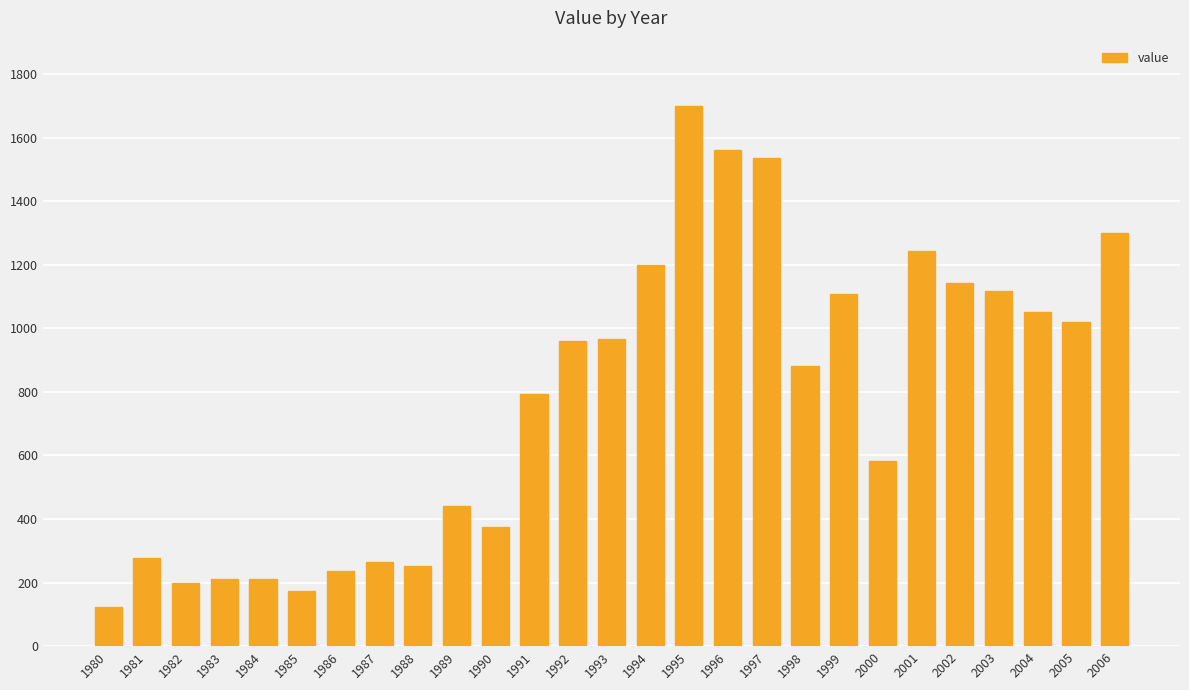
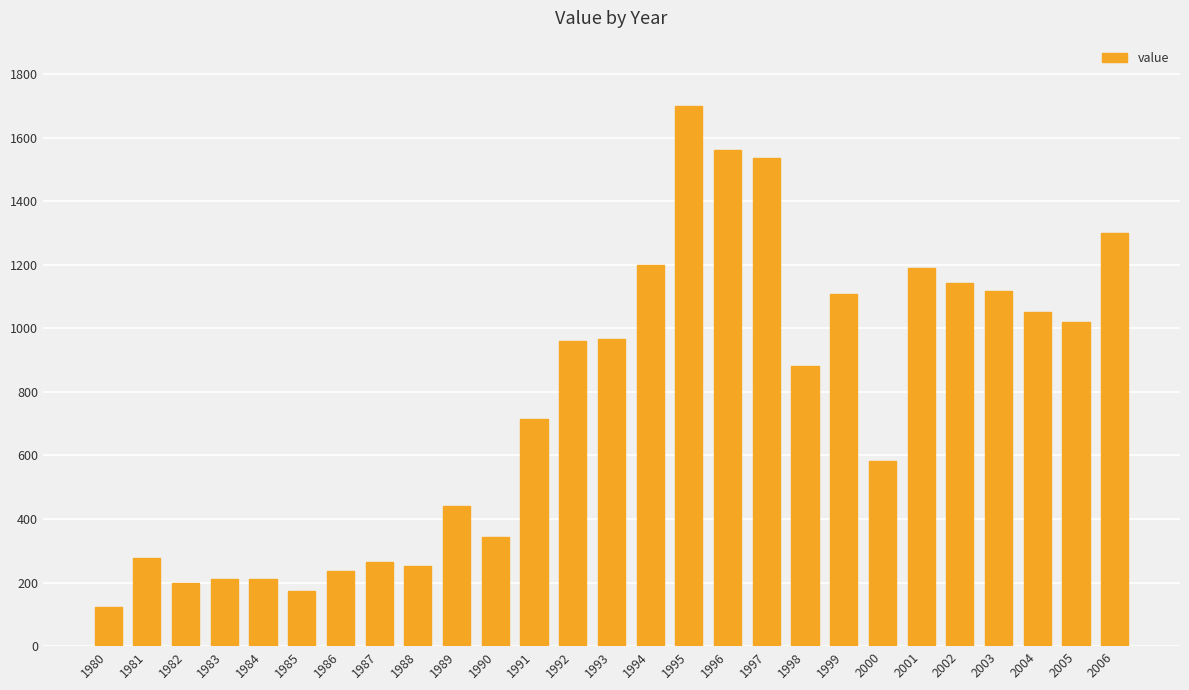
  {
    "1980": 120,
    "1981": 280,
    "1982": 200,
    "1983": 210,
    "1984": 210,
    "1985": 170,
    "1986": 240,
    "1987": 270,
    "1988": 250,
    "1989": 440,
-   "1990": 370,
-   "1991": 790,
+   "1990": 340,
+   "1991": 720,
    "1992": 960,
    "1993": 970,
    "1994": 1200,
    "1995": 1700,
    "1996": 1560,
    "1997": 1540,
    "1998": 880,
    "1999": 1110,
    "2000": 580,
-   "2001": 1240,
+   "2001": 1190,
    "2002": 1140,
    "2003": 1120,
    "2004": 1050,
    "2005": 1020,
    "2006": 1300
  }
